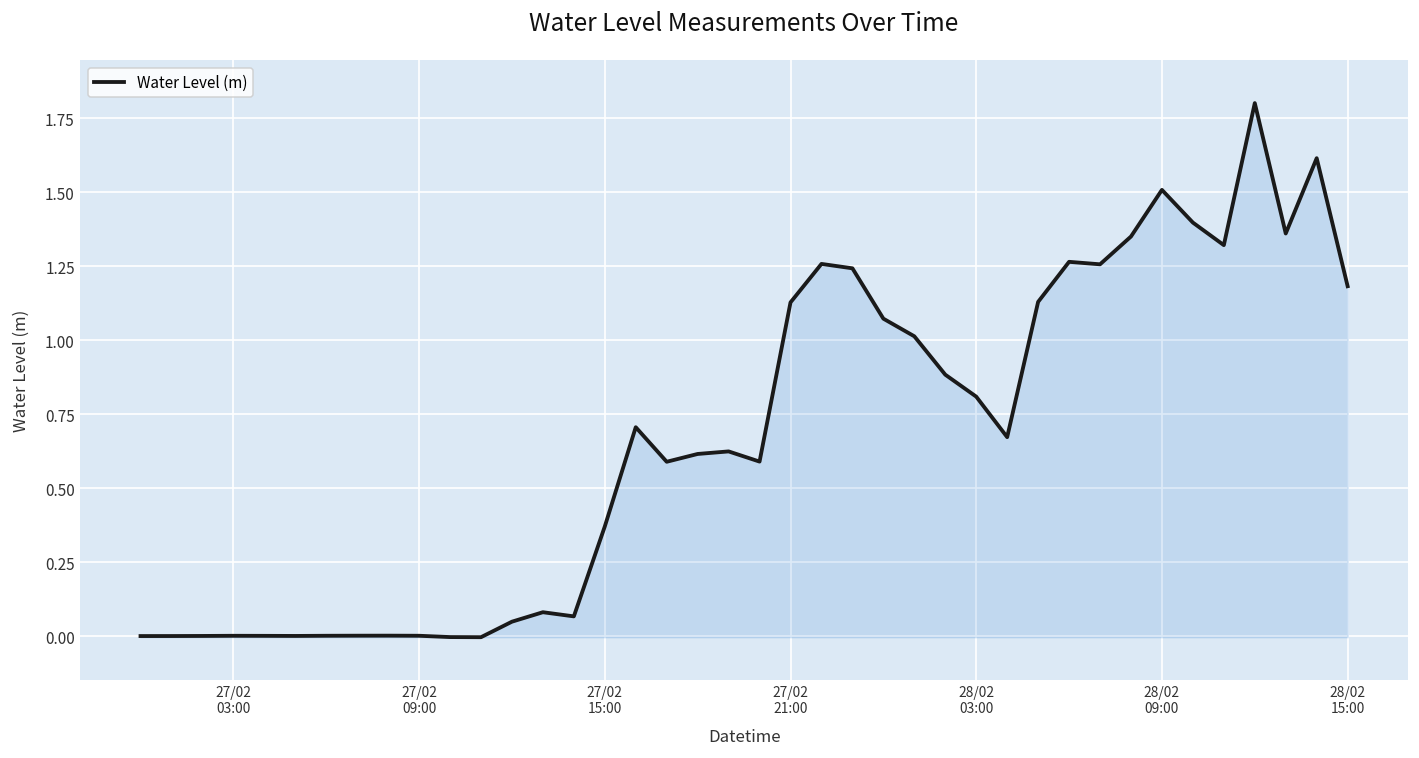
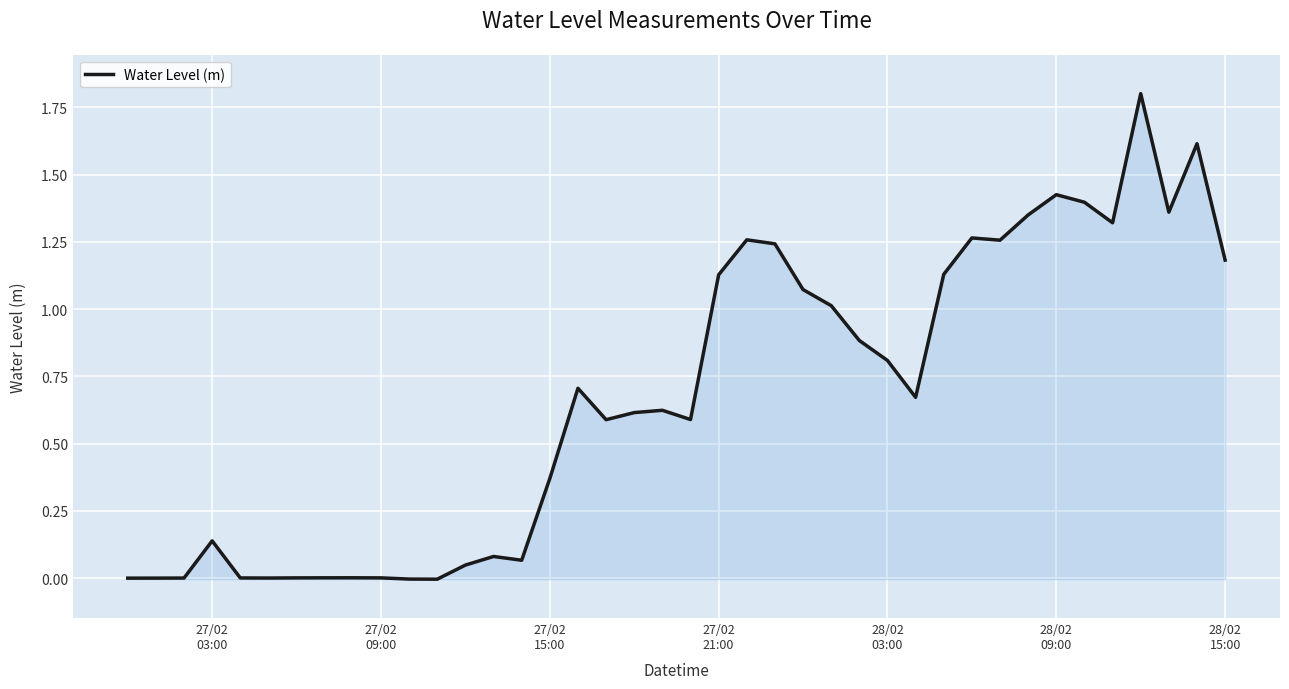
  {
-   "27/02 03:00": 0.00,
+   "27/02 03:00": 0.14,
    "27/02 09:00": 0.00,
    "27/02 15:00": 0.37,
    "27/02 21:00": 1.13,
    "28/02 03:00": 0.81,
-   "28/02 09:00": 1.51,
+   "28/02 09:00": 1.43,
    "28/02 15:00": 1.18
  }
